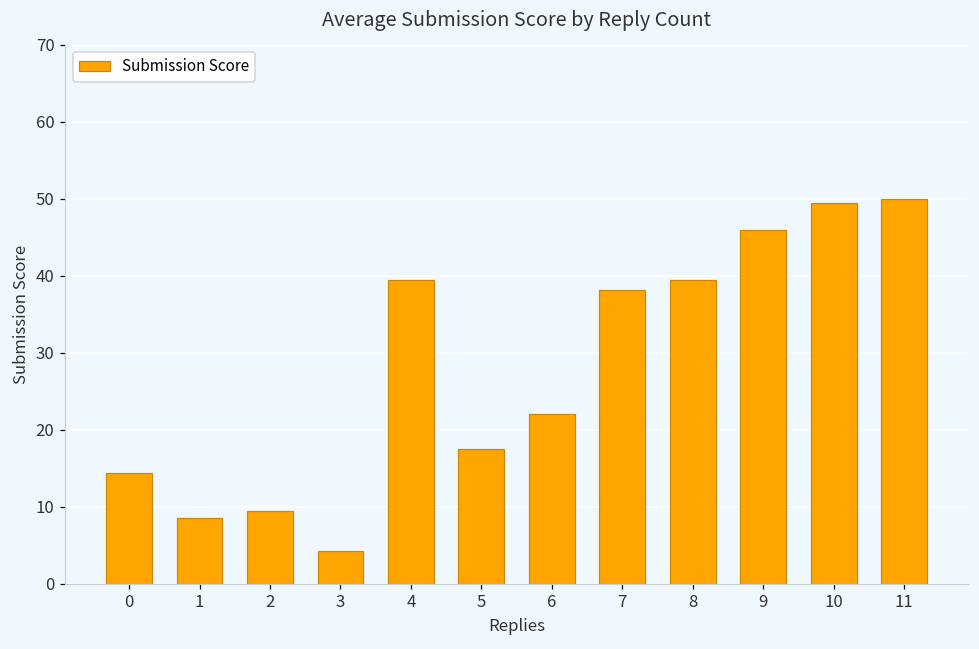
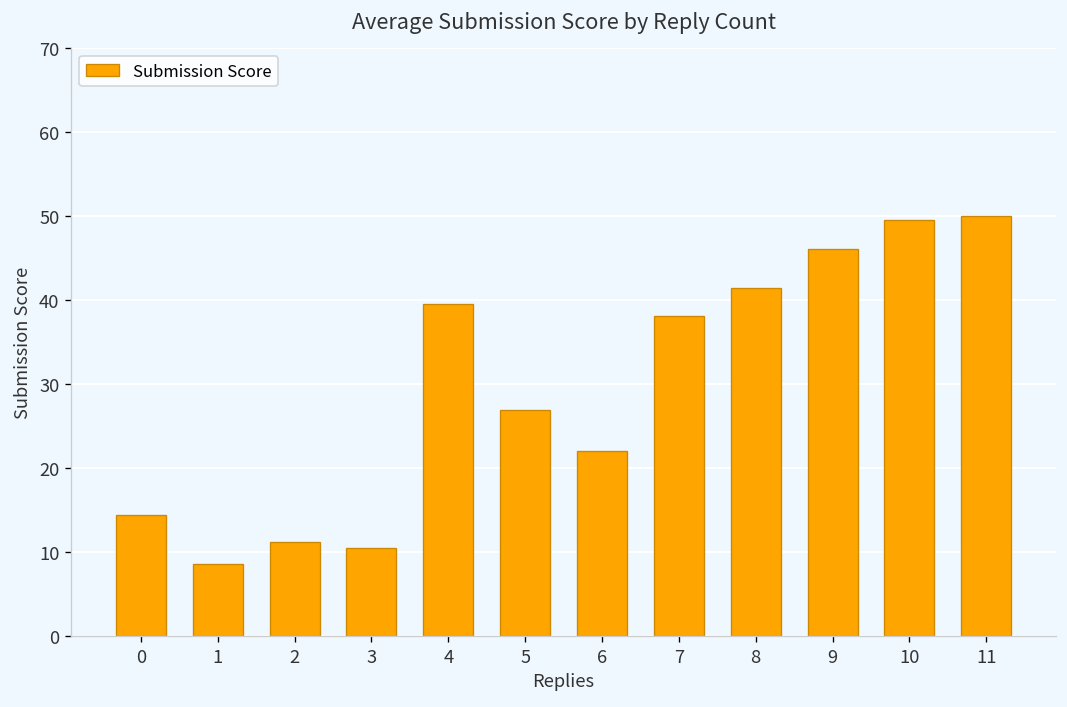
  {
    "0": 14,
    "1": 9,
-   "2": 10,
-   "3": 4,
+   "2": 11,
+   "3": 11,
    "4": 40,
-   "5": 18,
+   "5": 27,
    "6": 22,
    "7": 38,
-   "8": 40,
+   "8": 41,
    "9": 46,
    "10": 50,
    "11": 50
  }
